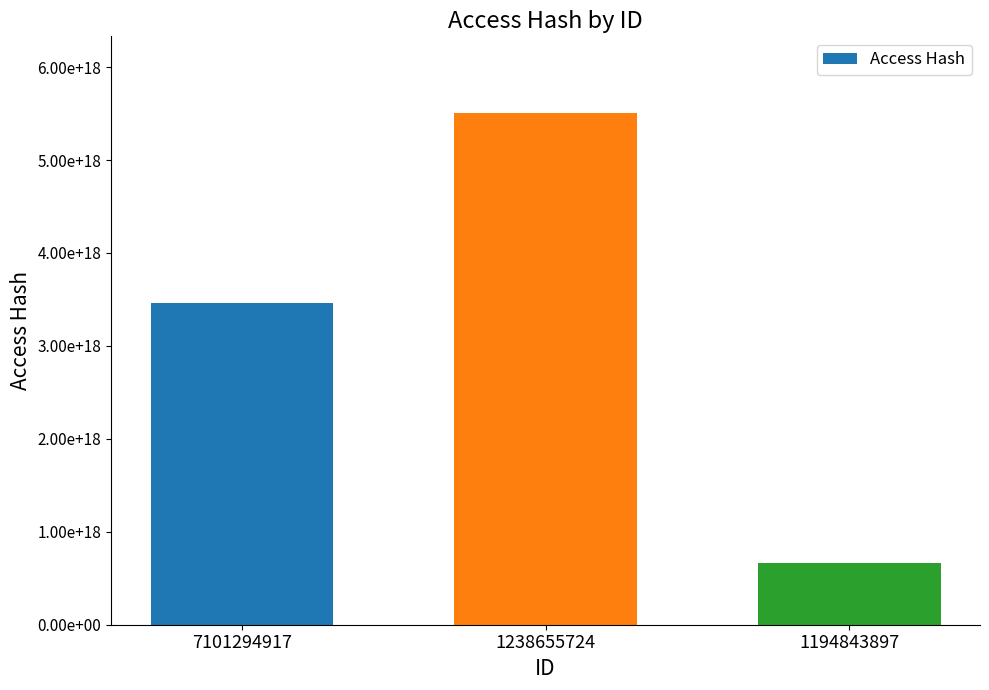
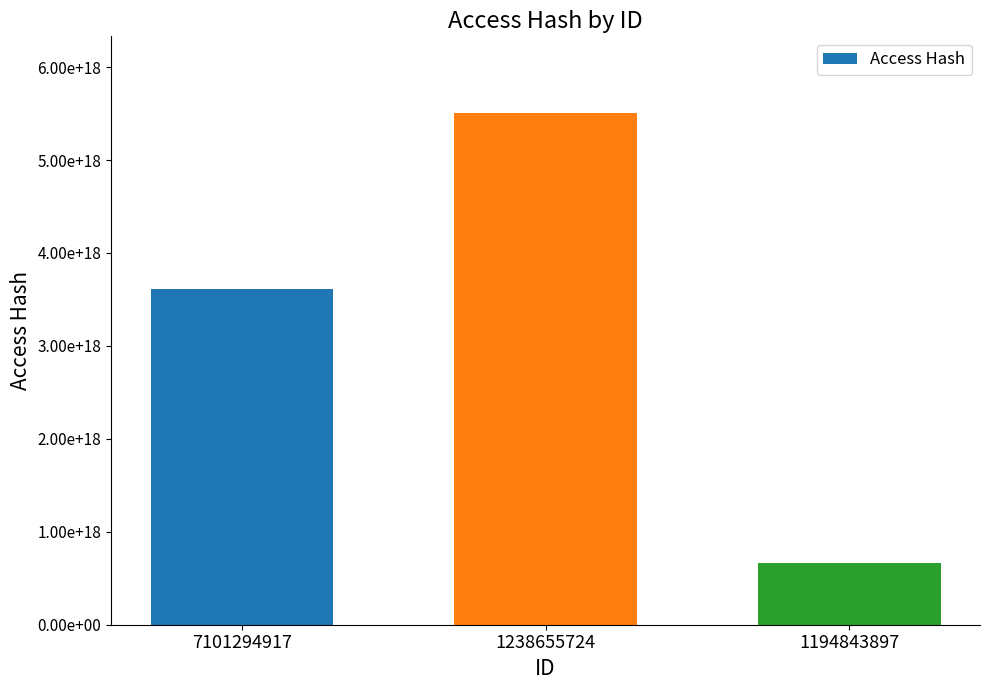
  {
-   "7101294917": 3500000000000000000,
+   "7101294917": 3600000000000000000,
    "1238655724": 5500000000000000000,
    "1194843897": 700000000000000000
  }
